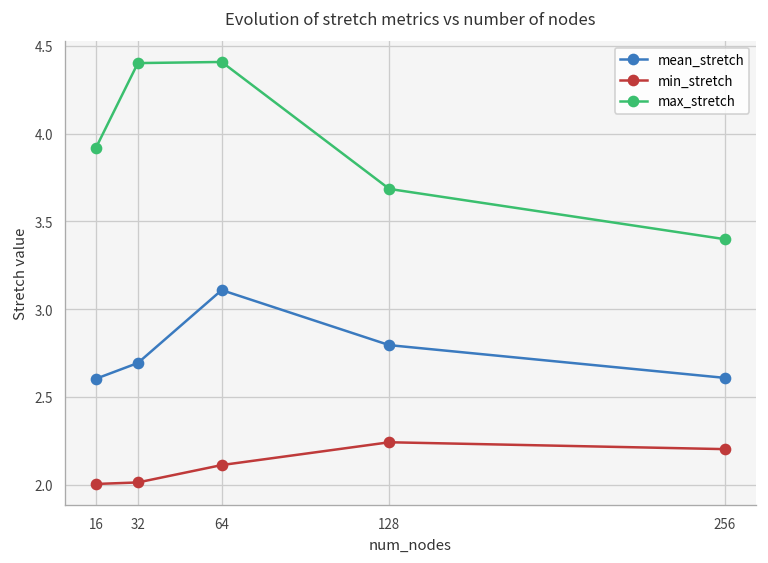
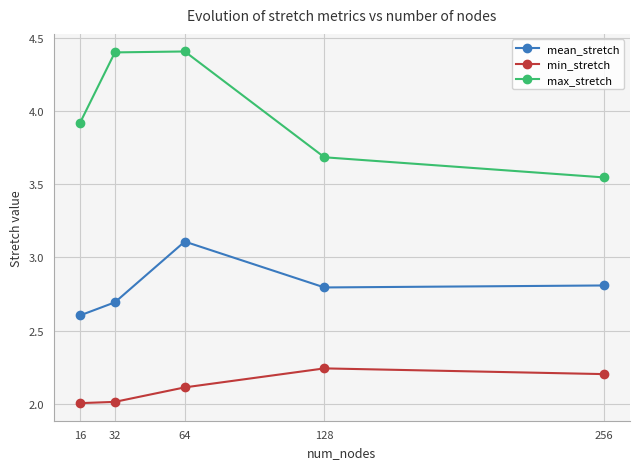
  {
    "mean_stretch": {
      "16": 2.60,
      "32": 2.69,
      "64": 3.11,
      "128": 2.79,
-     "256": 2.61
+     "256": 2.81
    },
    "min_stretch": {
      "16": 2.00,
      "32": 2.01,
      "64": 2.11,
      "128": 2.24,
      "256": 2.20
    },
    "max_stretch": {
      "16": 3.92,
      "32": 4.40,
      "64": 4.41,
      "128": 3.68,
-     "256": 3.40
+     "256": 3.55
    }
  }
